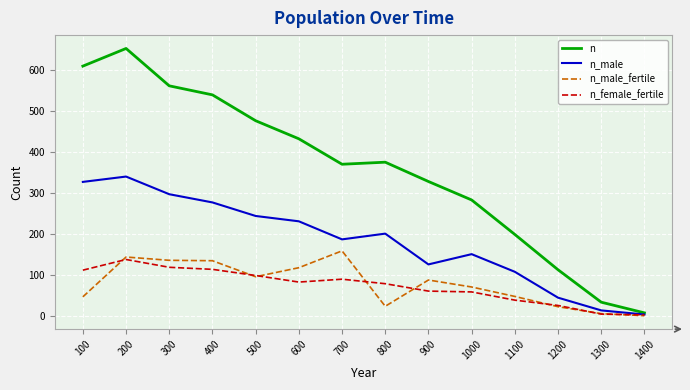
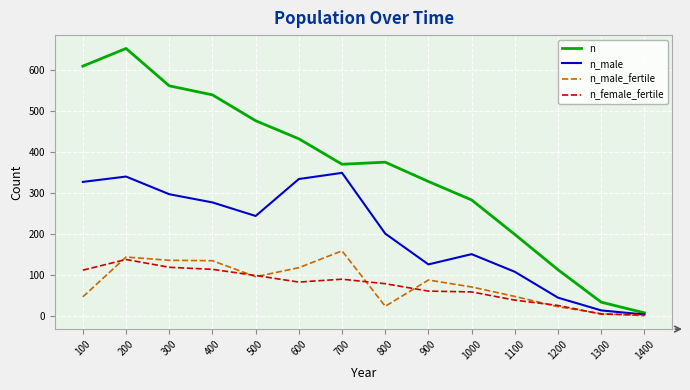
  {
    "n": {
      "100": 610,
      "200": 650,
      "300": 560,
      "400": 540,
      "500": 480,
      "600": 430,
      "700": 370,
      "800": 380,
      "900": 330,
      "1000": 280,
      "1100": 200,
      "1200": 110,
      "1300": 30
    },
    "n_male": {
      "100": 330,
      "200": 340,
      "300": 300,
      "400": 280,
      "500": 240,
-     "600": 230,
-     "700": 190,
+     "600": 330,
+     "700": 350,
      "800": 200,
      "900": 130,
      "1000": 150,
      "1100": 110,
      "1200": 50,
      "1300": 10
    },
    "n_male_fertile": {
      "100": 50,
      "300": 140,
      "400": 140,
      "600": 120,
      "700": 160,
      "800": 20,
      "900": 90,
      "1000": 70,
      "1100": 50
    },
    "n_female_fertile": {
      "100": 110,
      "300": 120,
      "400": 110,
      "600": 80,
      "700": 90,
      "800": 80,
      "900": 60,
      "1000": 60,
      "1100": 40
    }
  }
